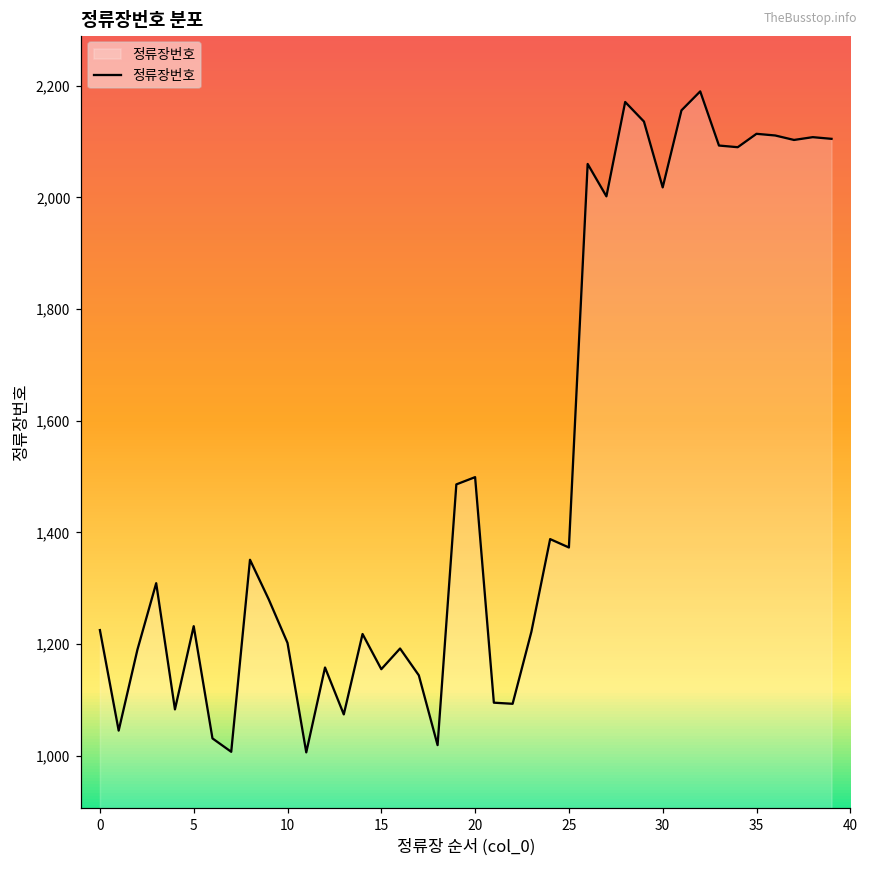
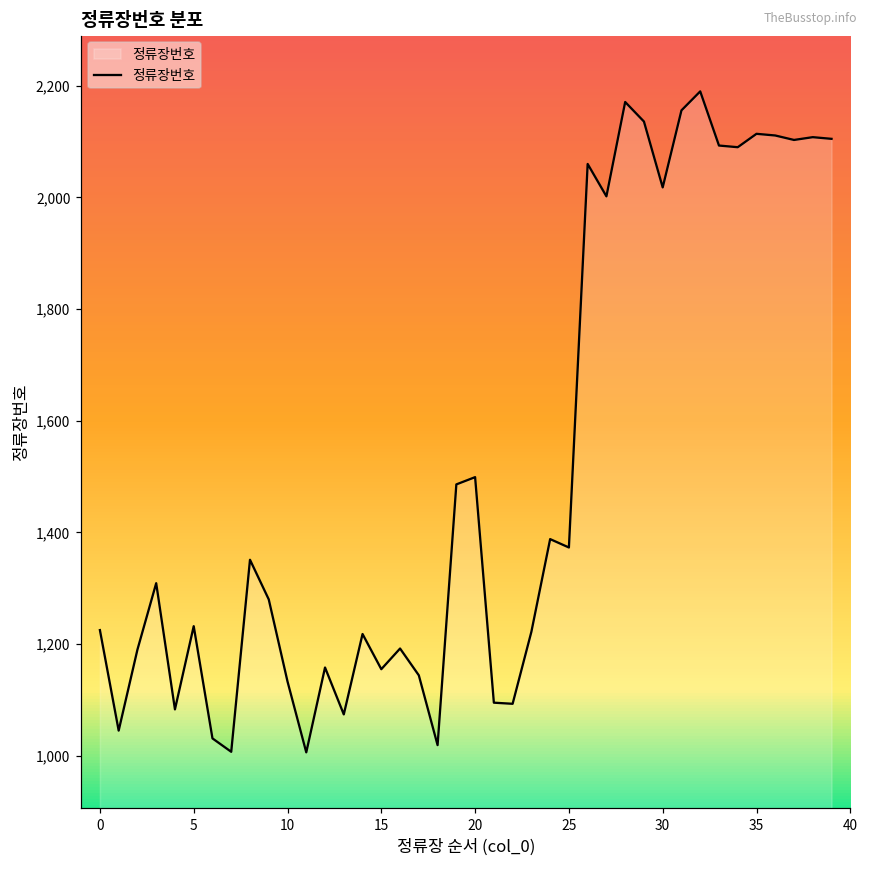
  {
    "0": "1,230",
    "5": "1,230",
-   "10": "1,200",
+   "10": "1,130",
    "15": "1,160",
    "20": "1,500",
    "25": "1,370",
    "30": "2,020",
    "35": "2,110"
  }
